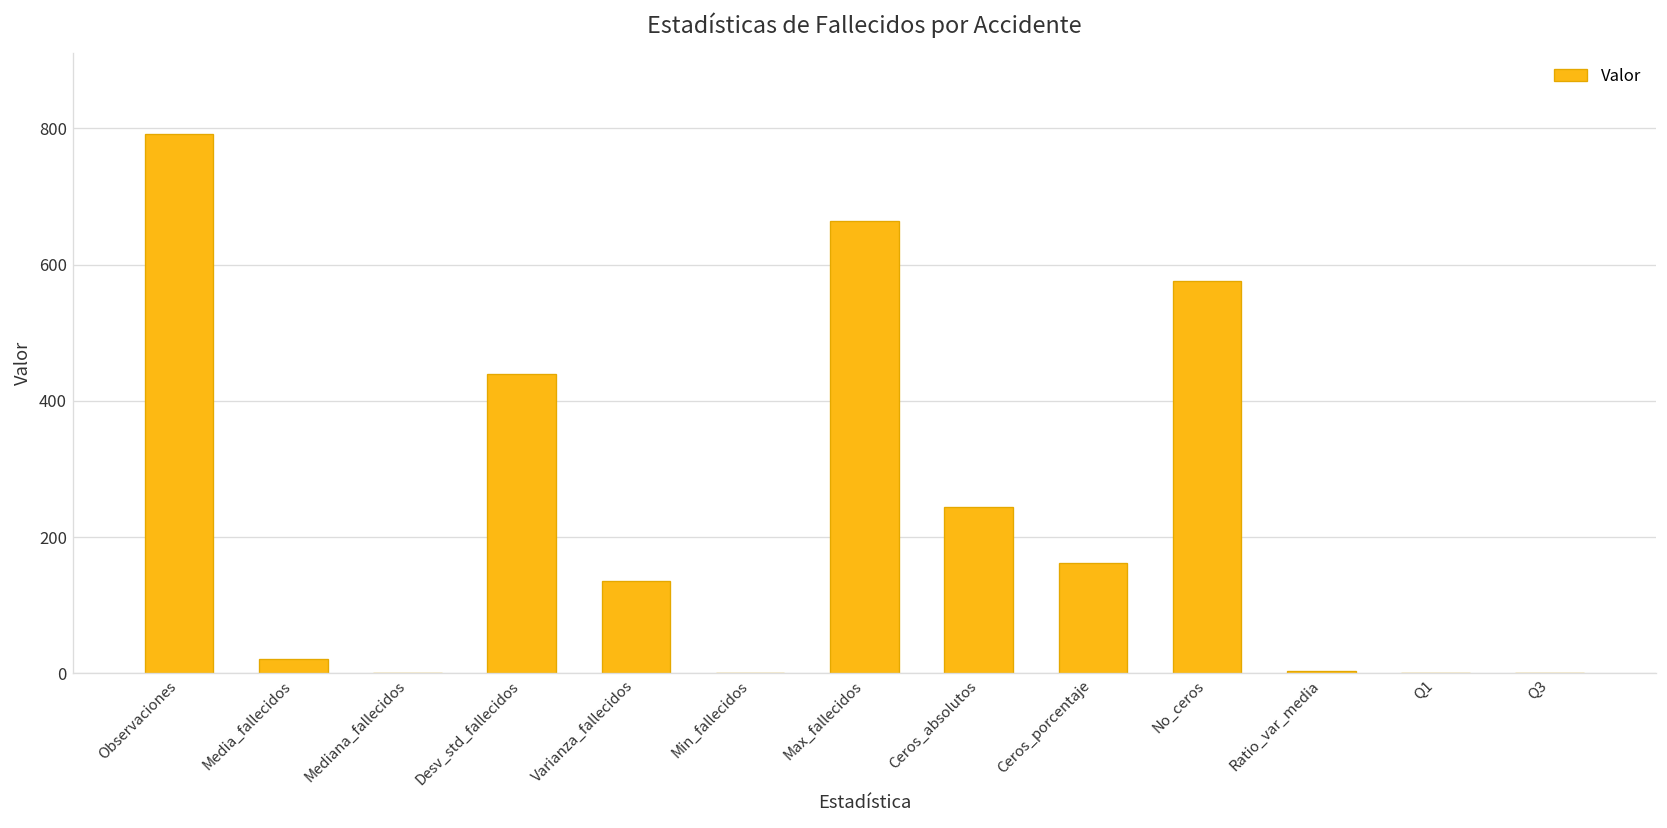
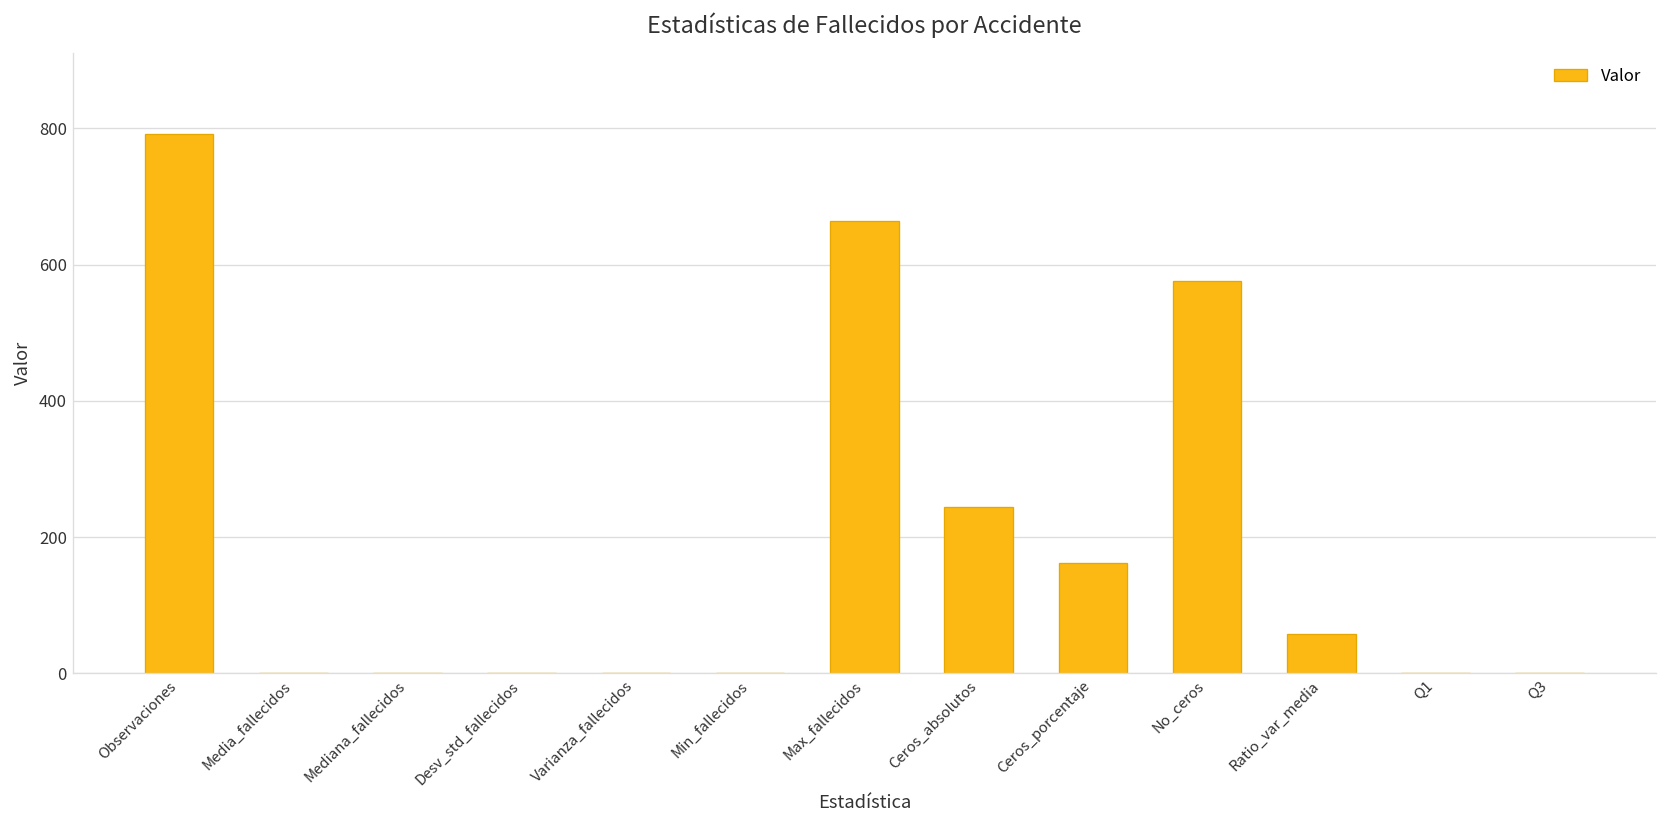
  {
    "Observaciones": 790,
-   "Media_fallecidos": 20,
+   "Media_fallecidos": 0,
    "Mediana_fallecidos": 0,
-   "Desv_std_fallecidos": 440,
-   "Varianza_fallecidos": 130,
+   "Desv_std_fallecidos": 0,
+   "Varianza_fallecidos": 0,
    "Min_fallecidos": 0,
    "Max_fallecidos": 660,
    "Ceros_absolutos": 250,
    "Ceros_porcentaje": 160,
    "No_ceros": 580,
-   "Ratio_var_media": 0,
+   "Ratio_var_media": 60,
    "Q1": 0,
    "Q3": 0
  }
